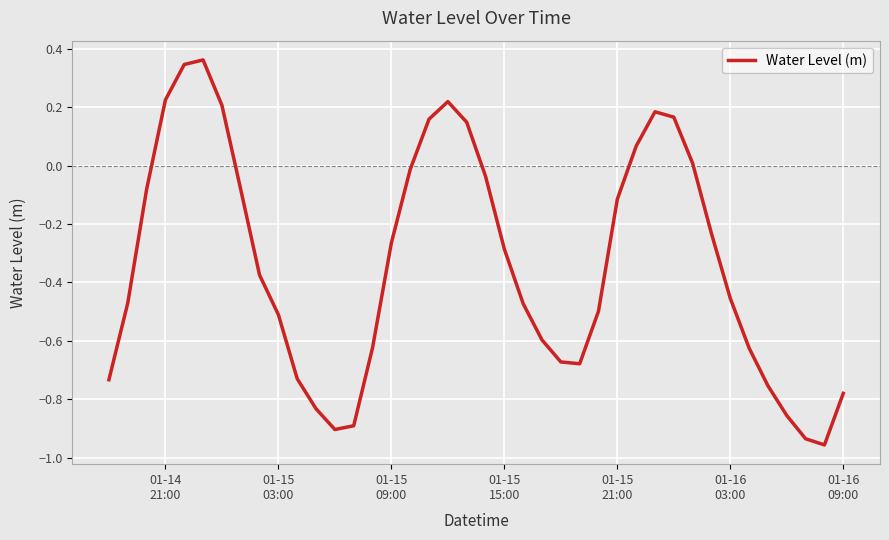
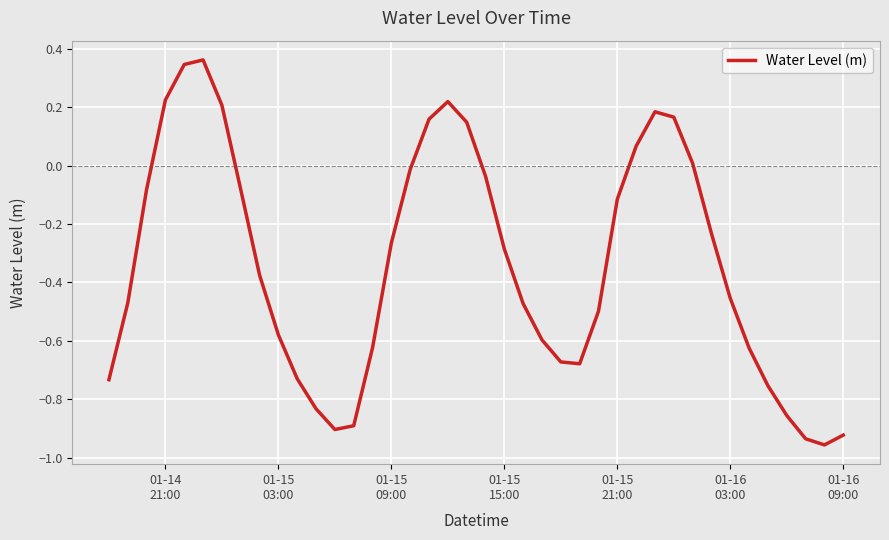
  {
    "01-14 21:00": 0.22,
-   "01-15 03:00": -0.51,
+   "01-15 03:00": -0.58,
    "01-15 09:00": -0.26,
    "01-15 15:00": -0.29,
    "01-15 21:00": -0.12,
    "01-16 03:00": -0.45,
-   "01-16 09:00": -0.78
+   "01-16 09:00": -0.92
  }
